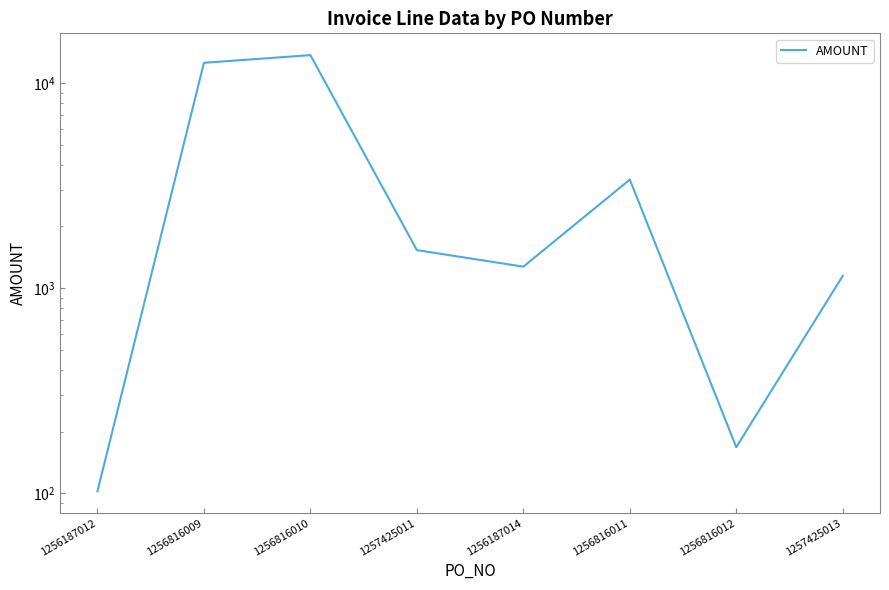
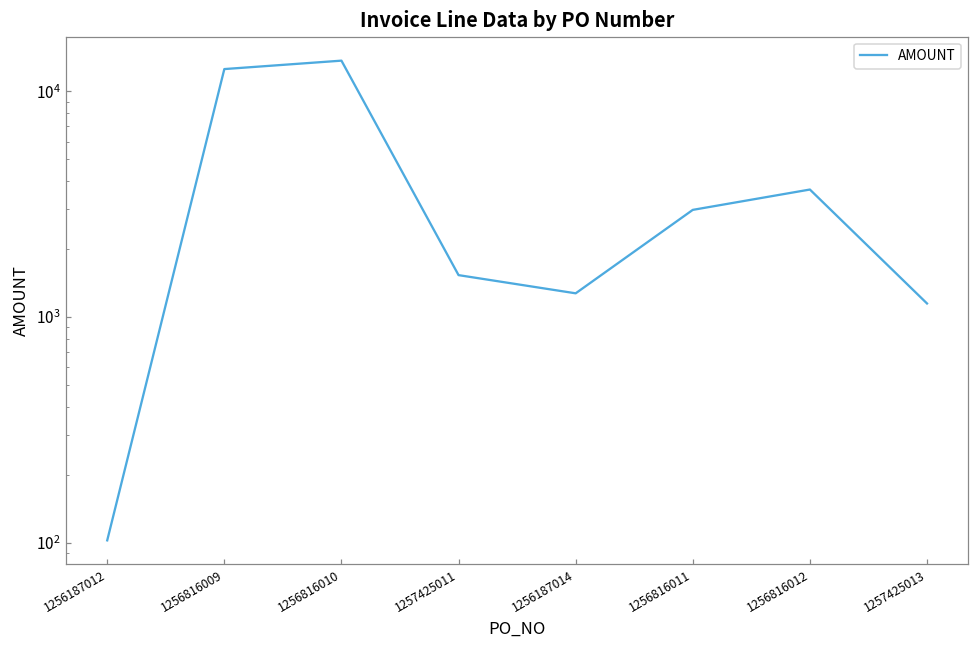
  {
    "1256187012": 100,
    "1256816009": 13000,
    "1256816010": 14000,
    "1257425011": 1500,
    "1256187014": 1300,
-   "1256816011": 3400,
-   "1256816012": 170,
+   "1256816011": 3000,
+   "1256816012": 3700,
    "1257425013": 1100
  }
